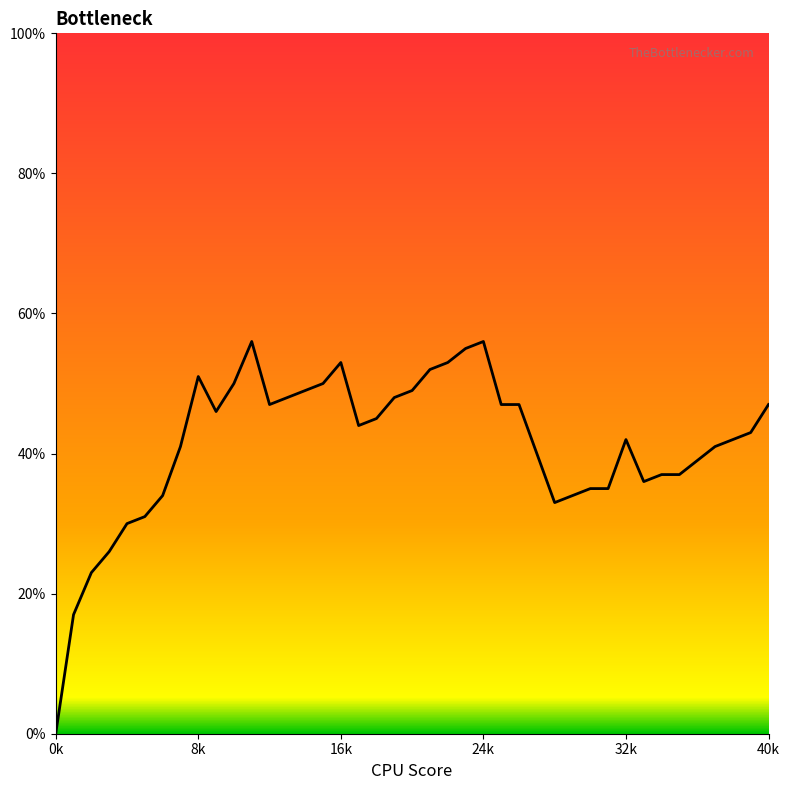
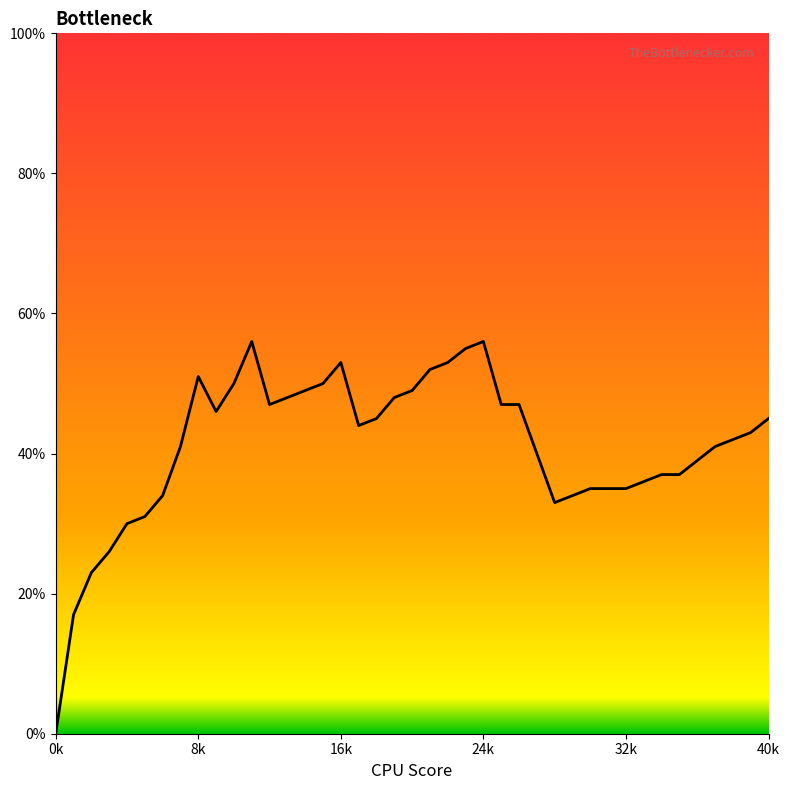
  {
    "0k": "0%",
    "8k": "51%",
    "16k": "53%",
    "24k": "56%",
-   "32k": "42%",
-   "40k": "47%"
+   "32k": "35%",
+   "40k": "45%"
  }
